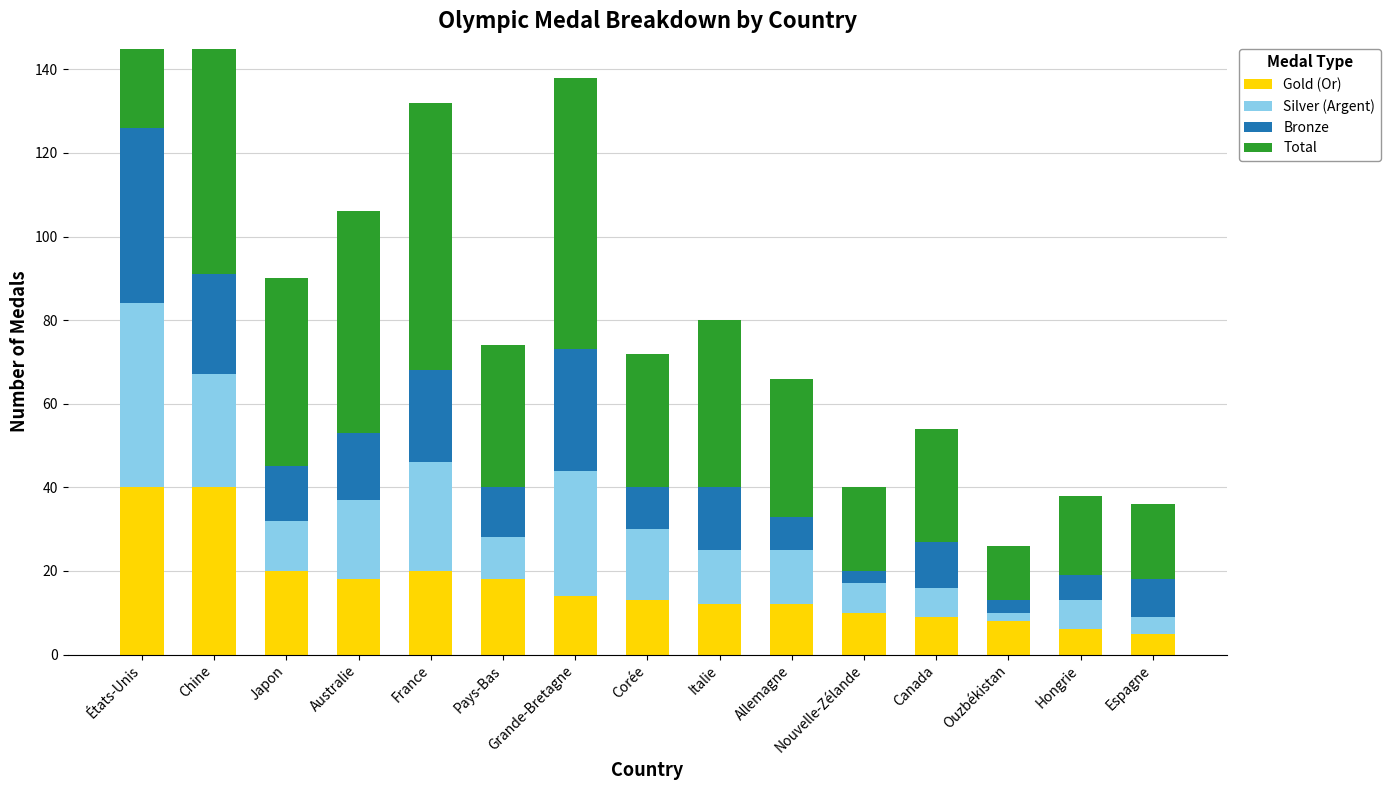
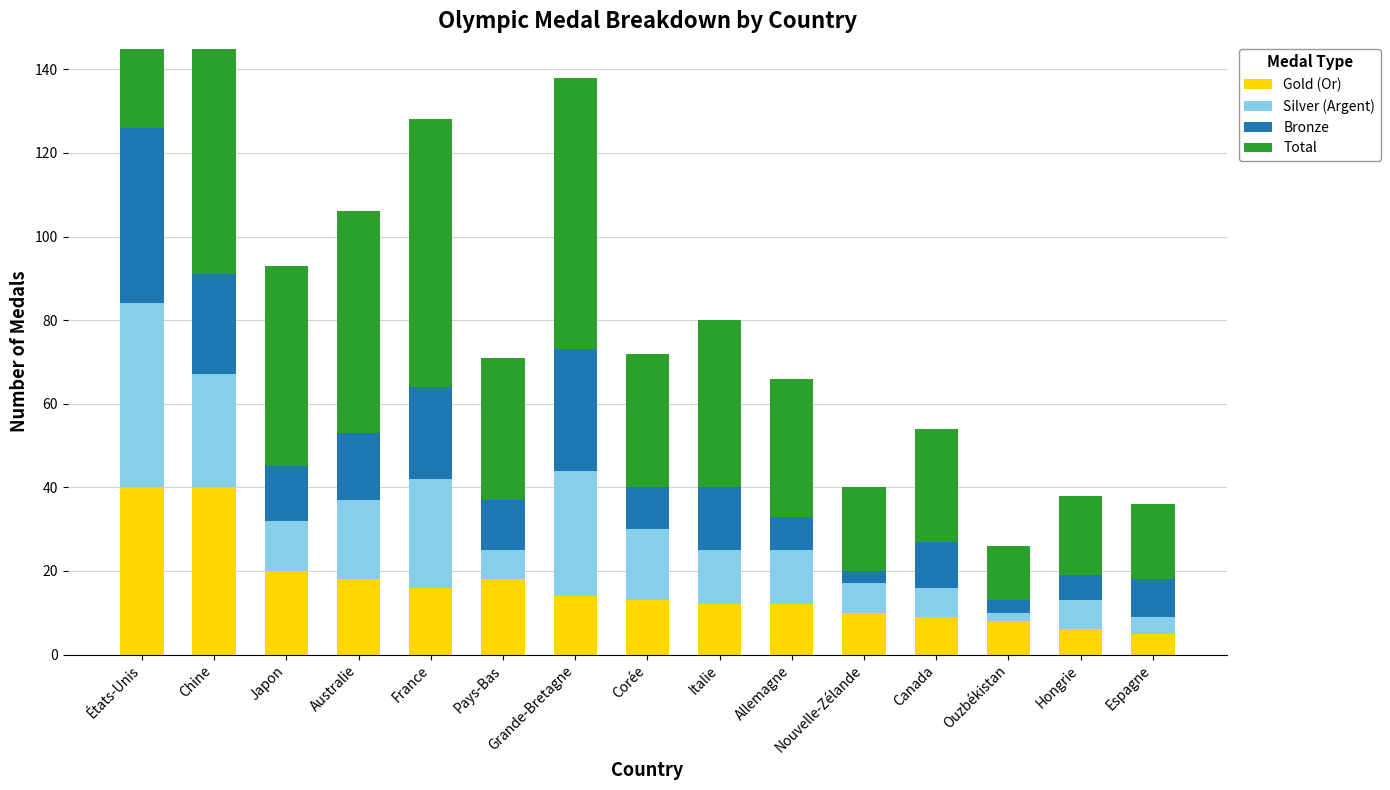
  {
    "Gold (Or)": {
      "États-Unis": 40,
      "Chine": 40,
      "Japon": 20,
      "Australie": 18,
-     "France": 20,
+     "France": 16,
      "Pays-Bas": 18,
      "Grande-Bretagne": 14,
      "Corée": 13,
      "Italie": 12,
      "Allemagne": 12,
      "Nouvelle-Zélande": 10,
      "Canada": 9,
      "Ouzbékistan": 8,
      "Hongrie": 6,
      "Espagne": 5
    },
    "Silver (Argent)": {
      "États-Unis": 44,
      "Chine": 27,
      "Japon": 12,
      "Australie": 19,
      "France": 26,
-     "Pays-Bas": 10,
+     "Pays-Bas": 7,
      "Grande-Bretagne": 30,
      "Corée": 17,
      "Italie": 13,
      "Allemagne": 13,
      "Nouvelle-Zélande": 7,
      "Canada": 7,
      "Ouzbékistan": 2,
      "Hongrie": 7,
      "Espagne": 4
    },
    "Bronze": {
      "États-Unis": 42,
      "Chine": 24,
      "Japon": 13,
      "Australie": 16,
      "France": 22,
      "Pays-Bas": 12,
      "Grande-Bretagne": 29,
      "Corée": 10,
      "Italie": 15,
      "Allemagne": 8,
      "Nouvelle-Zélande": 3,
      "Canada": 11,
      "Ouzbékistan": 3,
      "Hongrie": 6,
      "Espagne": 9
    },
    "Total": {
-     "Japon": 45,
+     "Japon": 48,
      "Australie": 53,
      "France": 64,
      "Pays-Bas": 34,
      "Grande-Bretagne": 65,
      "Corée": 32,
      "Italie": 40,
      "Allemagne": 33,
      "Nouvelle-Zélande": 20,
      "Canada": 27,
      "Ouzbékistan": 13,
      "Hongrie": 19,
      "Espagne": 18
    }
  }
